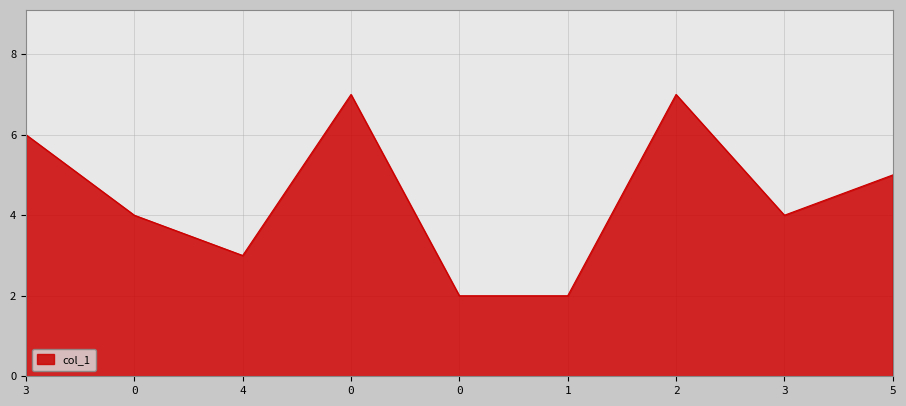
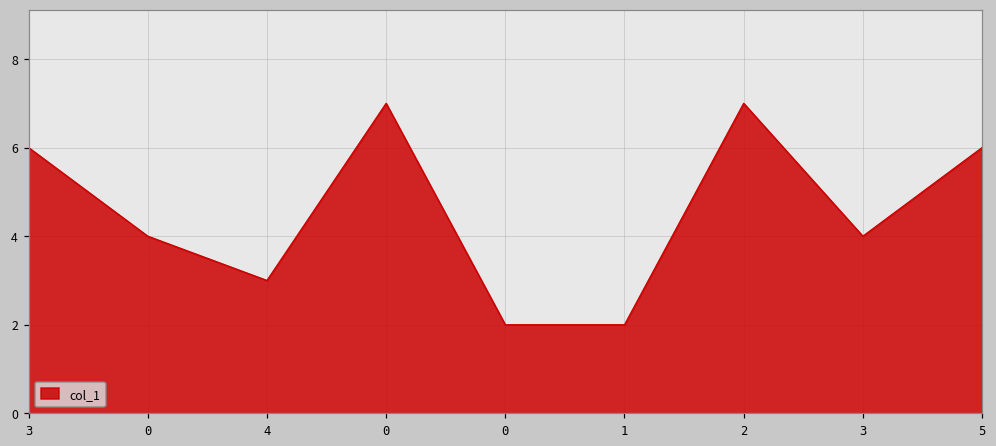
  {
    "4": 3,
    "1": 2,
    "2": 7,
-   "5": 5
+   "5": 6
  }
